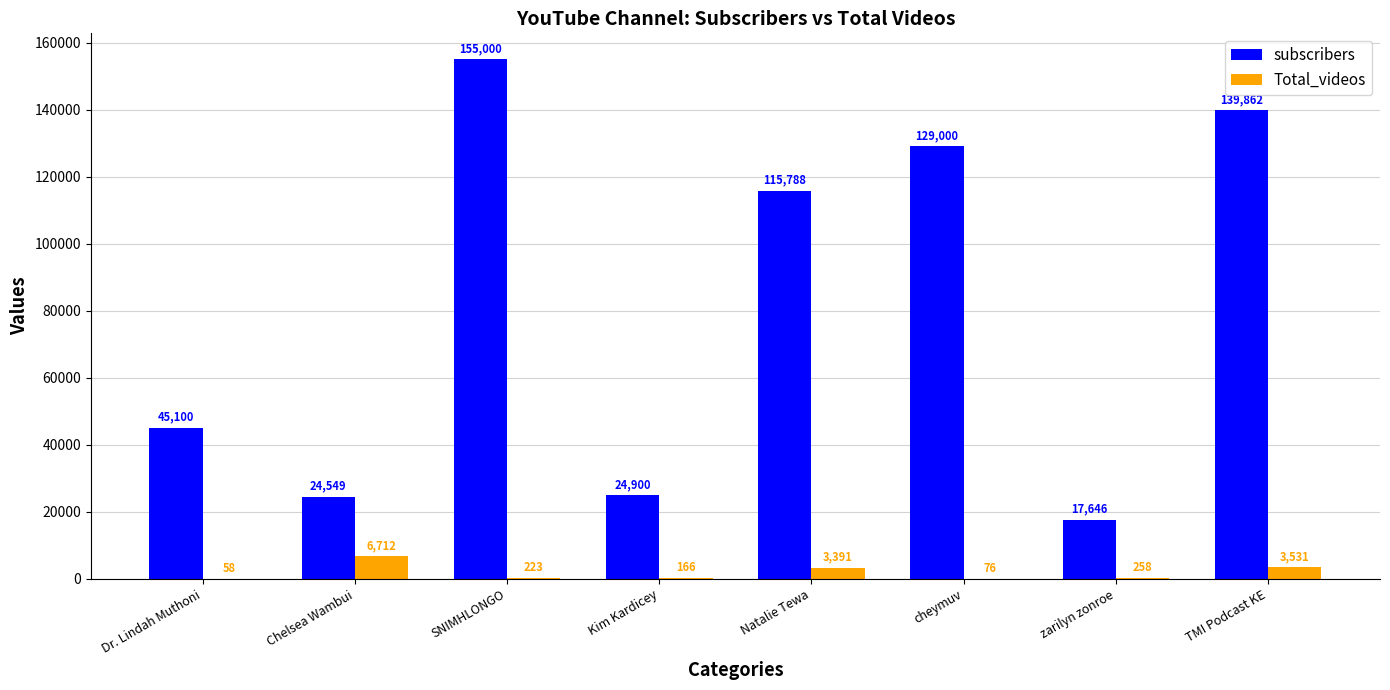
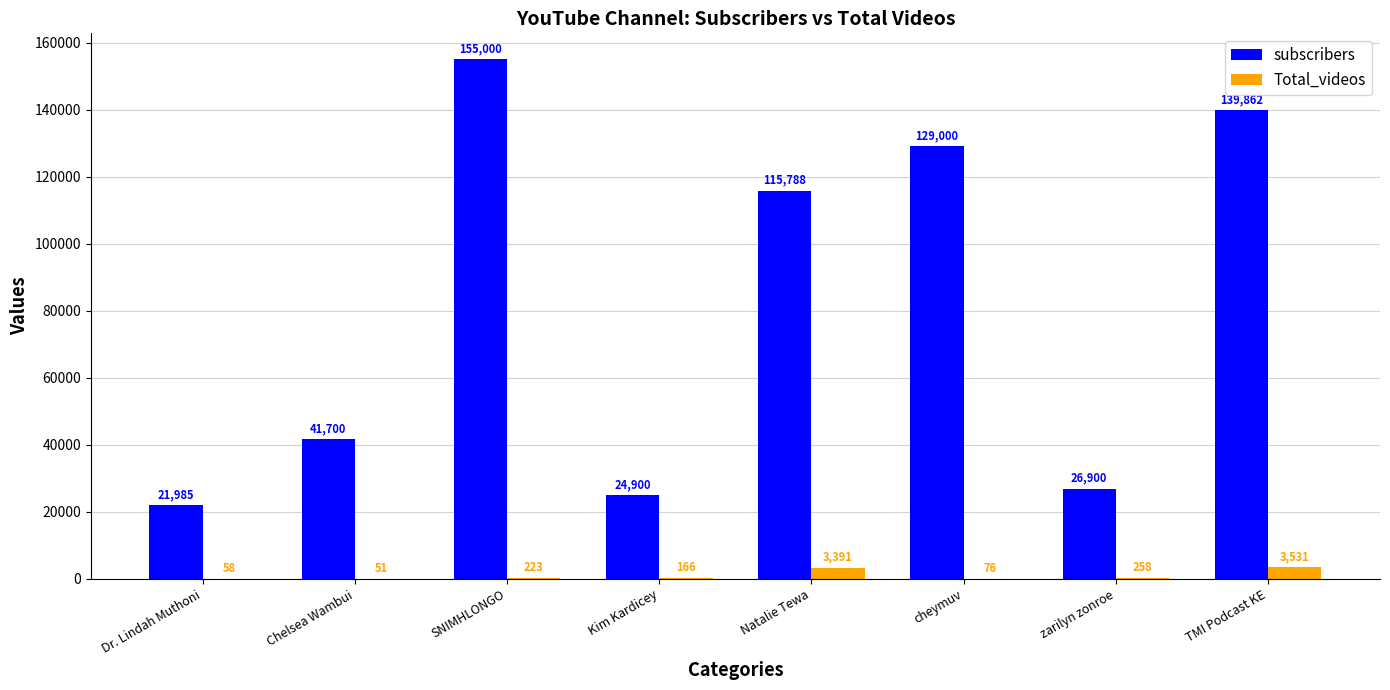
  {
    "subscribers": {
-     "Dr. Lindah Muthoni": "45,100",
-     "Chelsea Wambui": "24,549",
+     "Dr. Lindah Muthoni": "21,985",
+     "Chelsea Wambui": "41,700",
      "SNIMHLONGO": "155,000",
      "Kim Kardicey": "24,900",
      "Natalie Tewa": "115,788",
      "cheymuv": "129,000",
-     "zarilyn zonroe": "17,646"
+     "zarilyn zonroe": "26,900"
    },
    "Total_videos": {
      "Dr. Lindah Muthoni": "58",
-     "Chelsea Wambui": "6,712",
+     "Chelsea Wambui": "51",
      "SNIMHLONGO": "223",
      "Kim Kardicey": "166",
      "Natalie Tewa": "3,391",
      "cheymuv": "76",
      "zarilyn zonroe": "258",
      "TMI Podcast KE": "3,531"
    }
  }
